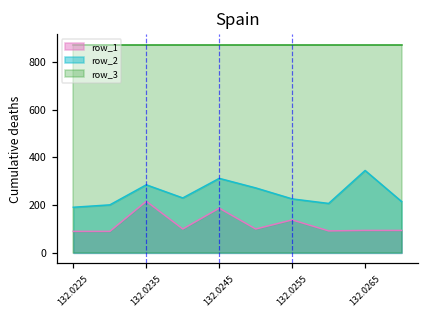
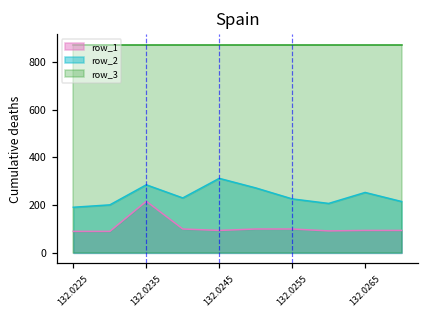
  {
    "row_1": {
      "132.0225": 90,
      "132.0235": 220,
-     "132.0245": 190,
-     "132.0255": 140,
+     "132.0245": 90,
+     "132.0255": 100,
      "132.0265": 90
    },
    "row_2": {
      "132.0225": 190,
      "132.0235": 290,
      "132.0245": 310,
      "132.0255": 230,
-     "132.0265": 350
+     "132.0265": 250
    },
    "row_3": {
      "132.0235": 870,
      "132.0245": 870,
      "132.0255": 870,
      "132.0265": 870
    }
  }
